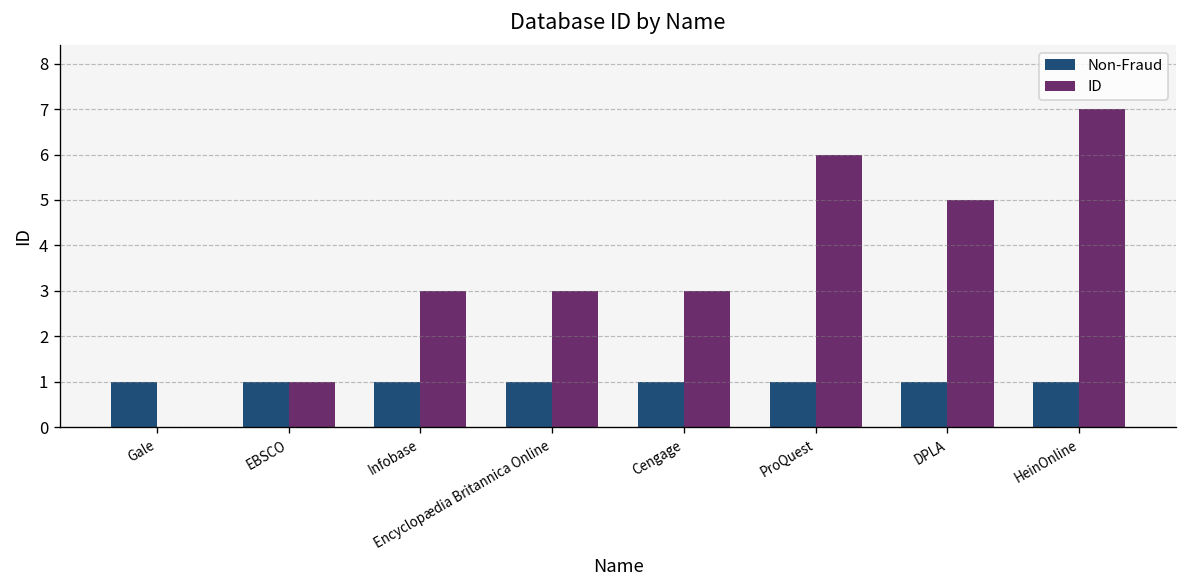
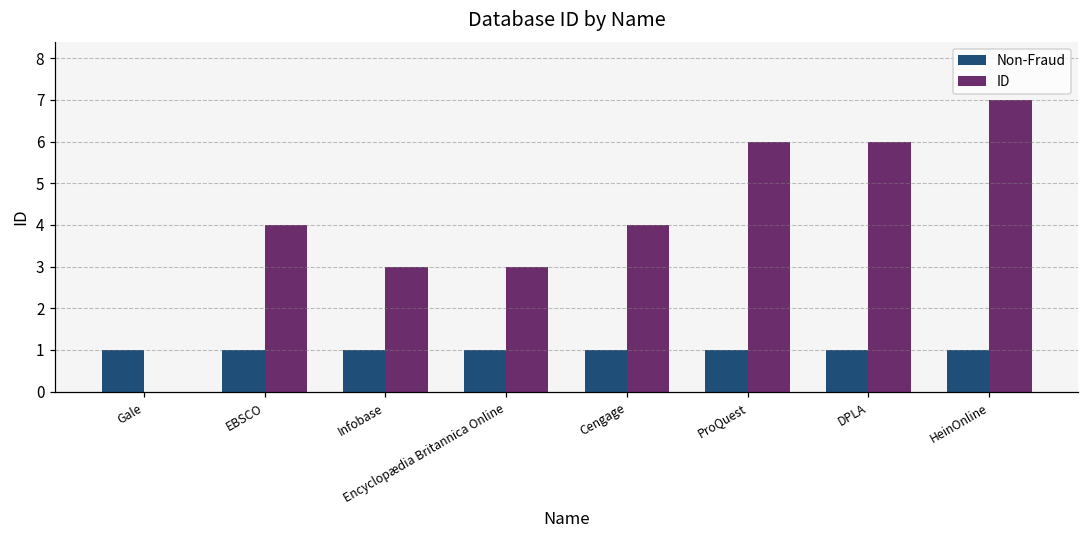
  {
    "Non-Fraud": {
      "Gale": 1,
      "EBSCO": 1,
      "Infobase": 1,
      "Encyclopædia Britannica Online": 1,
      "Cengage": 1,
      "ProQuest": 1,
      "DPLA": 1,
      "HeinOnline": 1
    },
    "ID": {
      "Gale": 0,
-     "EBSCO": 1,
+     "EBSCO": 4,
      "Infobase": 3,
      "Encyclopædia Britannica Online": 3,
-     "Cengage": 3,
+     "Cengage": 4,
      "ProQuest": 6,
-     "DPLA": 5,
+     "DPLA": 6,
      "HeinOnline": 7
    }
  }
